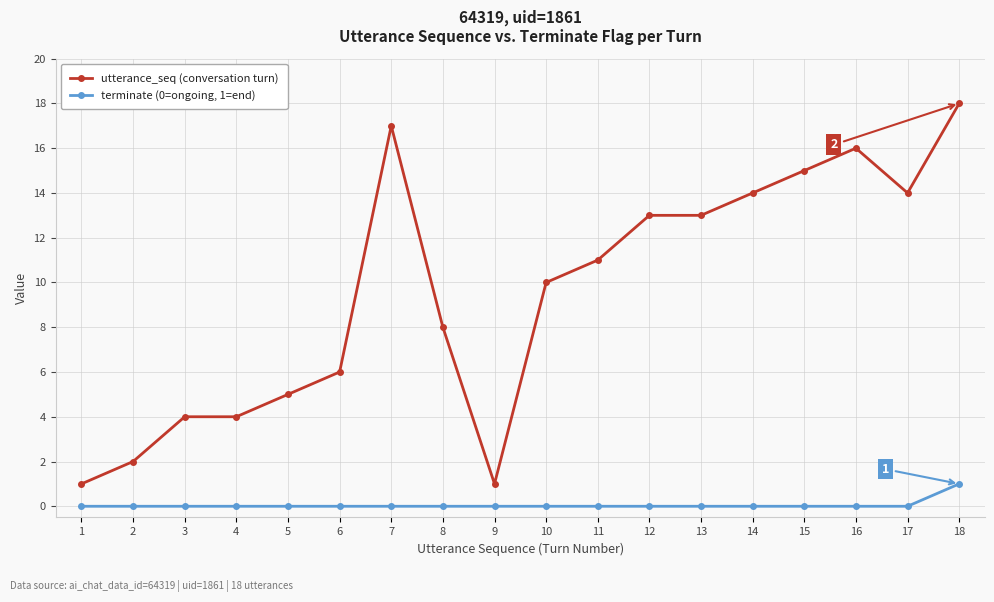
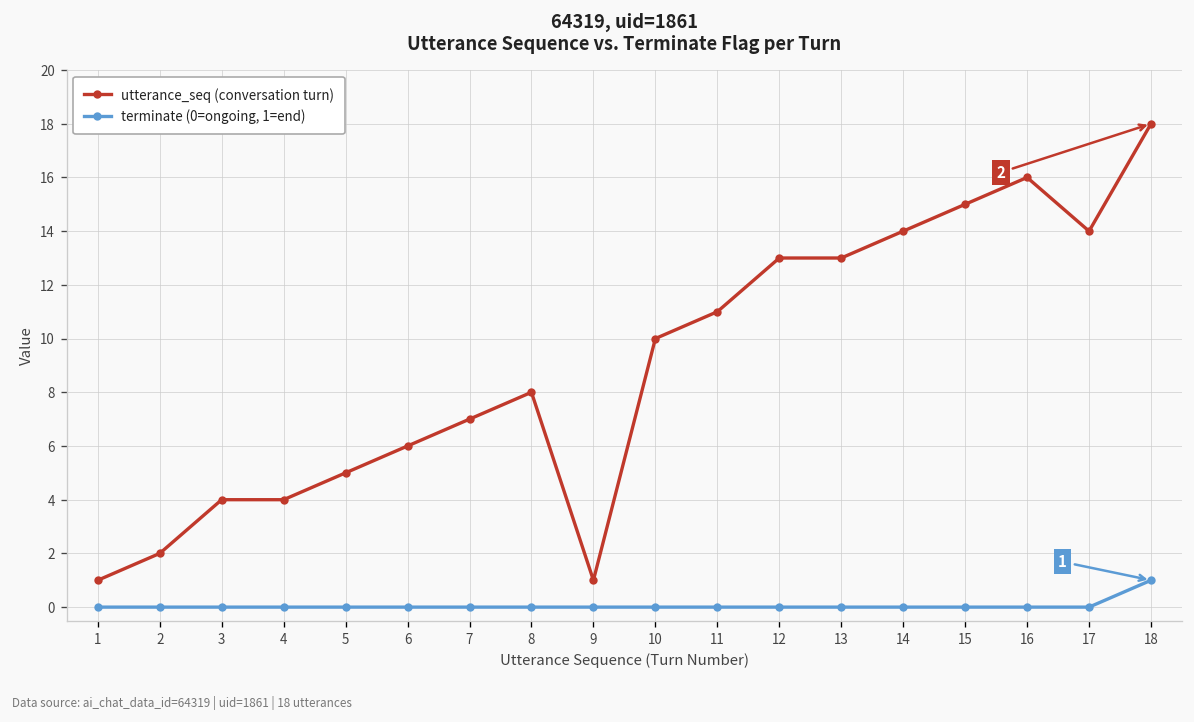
  {
    "utterance_seq (conversation turn)": {
      "1": 1,
      "2": 2,
      "3": 4,
      "4": 4,
      "5": 5,
      "6": 6,
-     "7": 17,
+     "7": 7,
      "8": 8,
      "9": 1,
      "10": 10,
      "11": 11,
      "12": 13,
      "13": 13,
      "14": 14,
      "15": 15,
      "16": 16,
      "17": 14,
      "18": 18
    },
    "terminate (0=ongoing, 1=end)": {
      "1": 0,
      "2": 0,
      "3": 0,
      "4": 0,
      "5": 0,
      "6": 0,
      "7": 0,
      "8": 0,
      "9": 0,
      "10": 0,
      "11": 0,
      "12": 0,
      "13": 0,
      "14": 0,
      "15": 0,
      "16": 0,
      "17": 0,
      "18": 1
    }
  }
